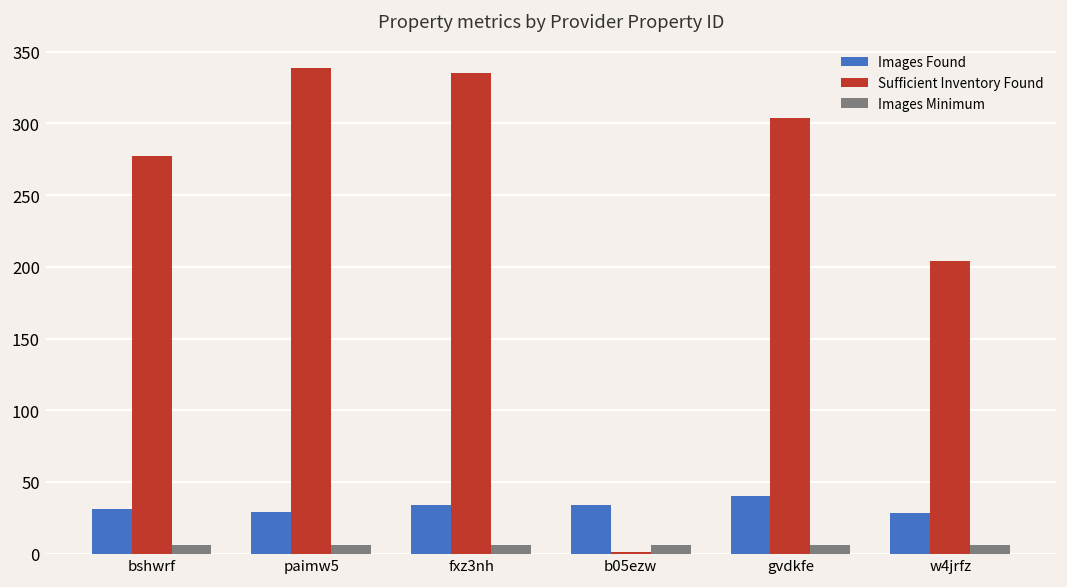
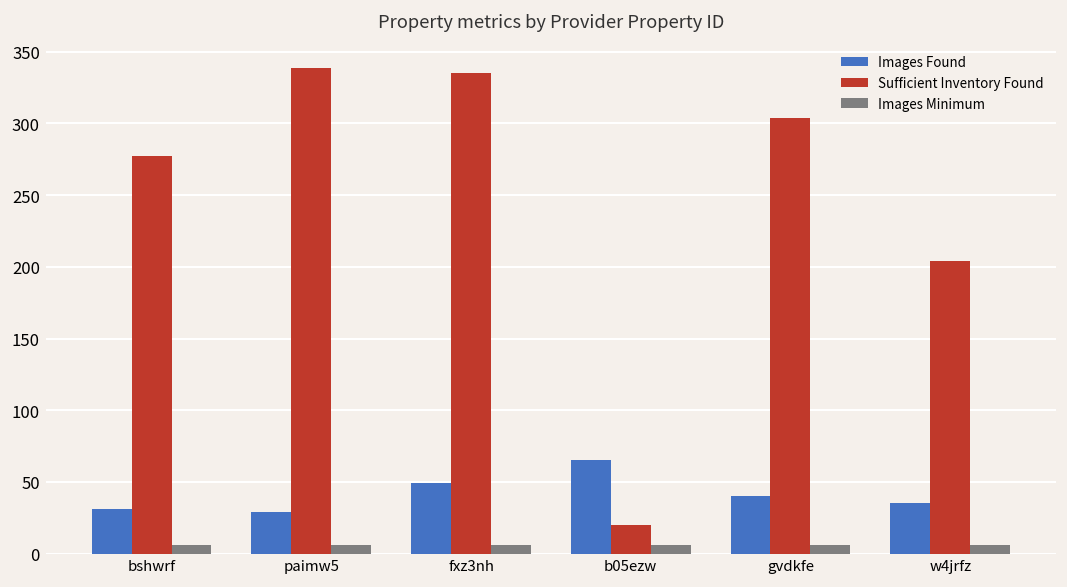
  {
    "Images Found": {
      "bshwrf": 31,
      "paimw5": 29,
-     "fxz3nh": 34,
-     "b05ezw": 34,
+     "fxz3nh": 49,
+     "b05ezw": 65,
      "gvdkfe": 40,
-     "w4jrfz": 28
+     "w4jrfz": 35
    },
    "Sufficient Inventory Found": {
      "bshwrf": 277,
      "paimw5": 339,
      "fxz3nh": 335,
-     "b05ezw": 1,
+     "b05ezw": 20,
      "gvdkfe": 304,
      "w4jrfz": 204
    },
    "Images Minimum": {
      "bshwrf": 6,
      "paimw5": 6,
      "fxz3nh": 6,
      "b05ezw": 6,
      "gvdkfe": 6,
      "w4jrfz": 6
    }
  }
